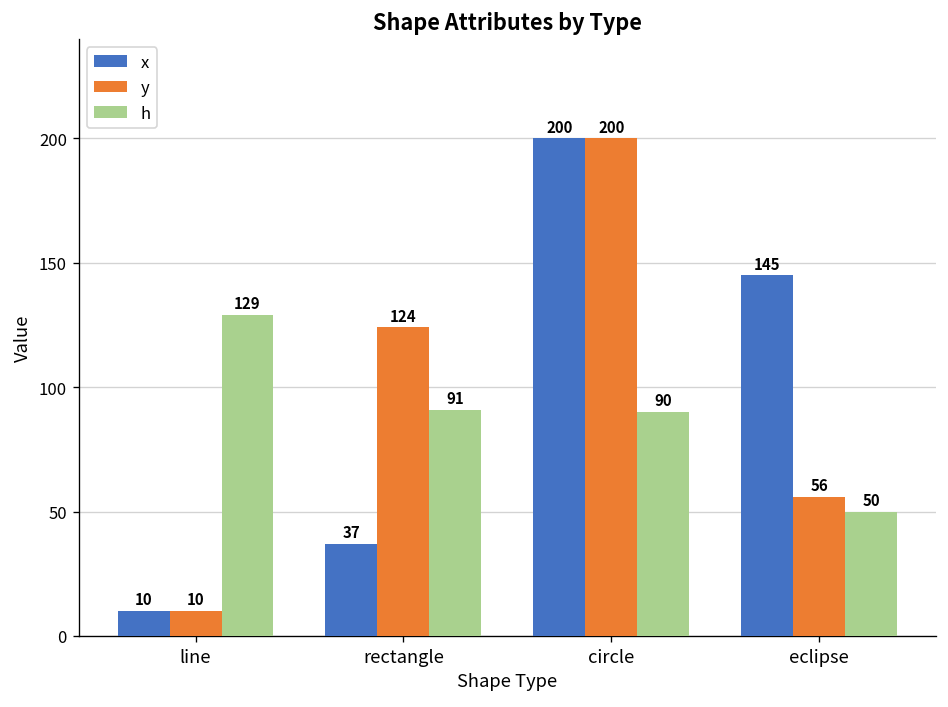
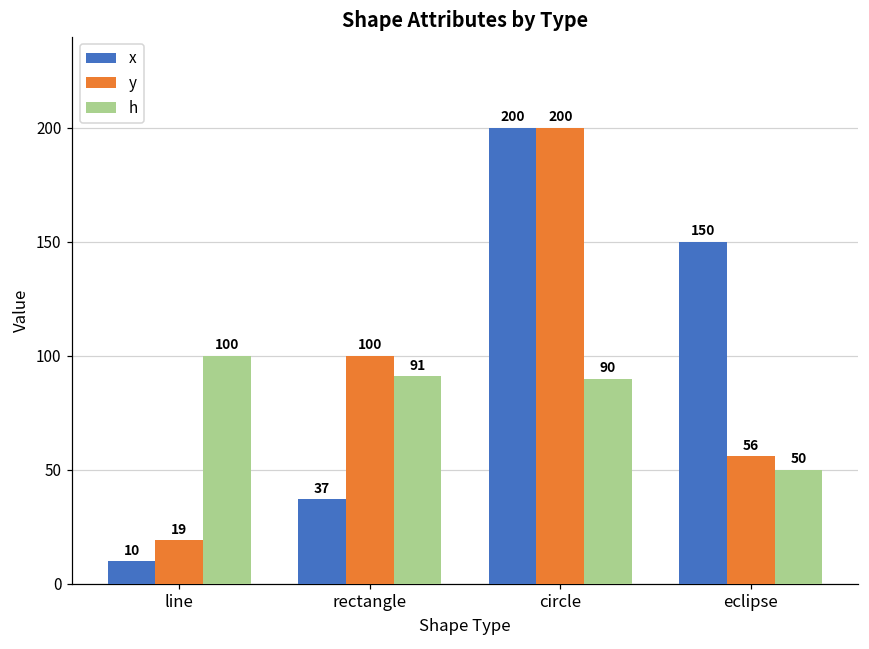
  {
    "x": {
      "line": 10,
      "rectangle": 37,
      "circle": 200,
-     "eclipse": 145
+     "eclipse": 150
    },
    "y": {
-     "line": 10,
-     "rectangle": 124,
+     "line": 19,
+     "rectangle": 100,
      "circle": 200,
      "eclipse": 56
    },
    "h": {
-     "line": 129,
+     "line": 100,
      "rectangle": 91,
      "circle": 90,
      "eclipse": 50
    }
  }
